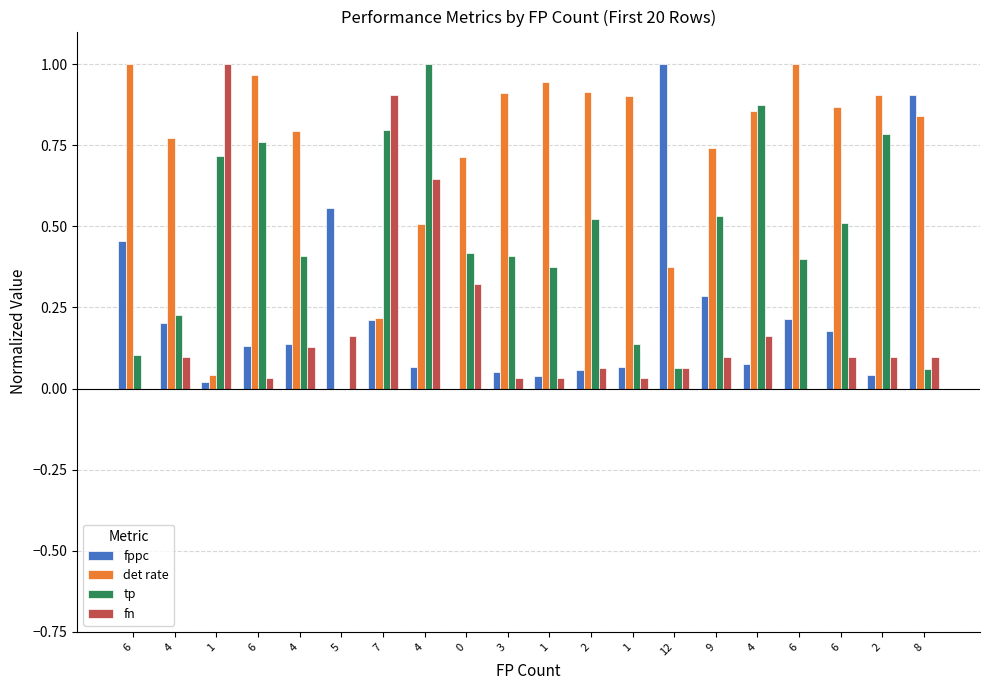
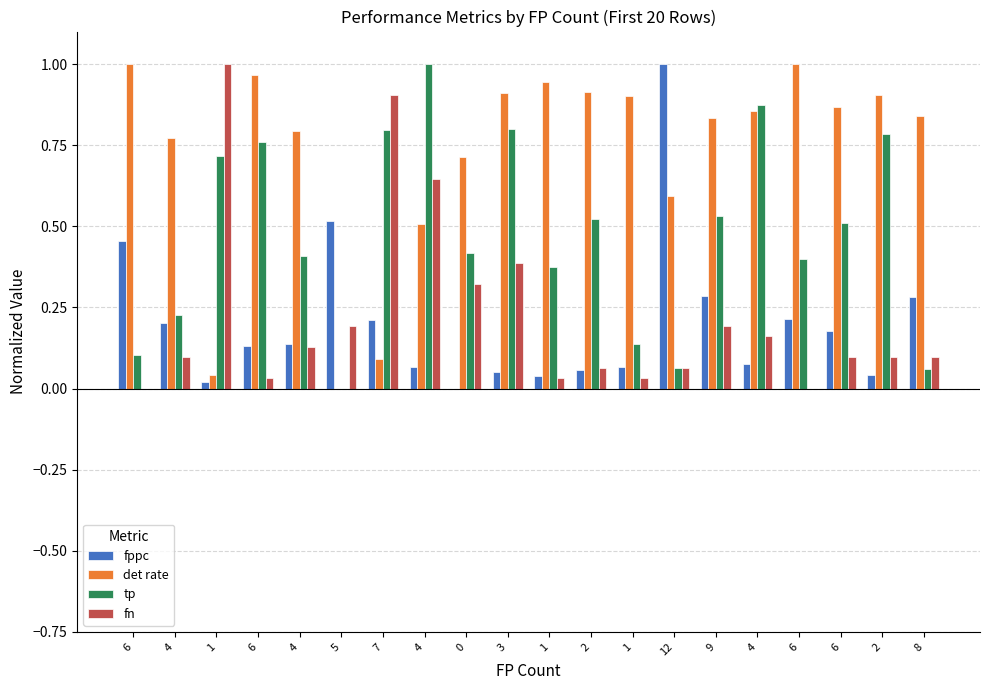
  {
    "fppc": {
-     "5": 0.56,
+     "5": 0.51,
      "7": 0.21,
      "0": 0.00,
      "3": 0.05,
      "12": 1.00,
      "9": 0.29,
-     "8": 0.90
+     "8": 0.28
    },
    "det rate": {
      "5": 0.00,
-     "7": 0.22,
+     "7": 0.09,
      "0": 0.71,
      "3": 0.91,
-     "12": 0.37,
-     "9": 0.74,
+     "12": 0.59,
+     "9": 0.83,
      "8": 0.84
    },
    "tp": {
      "5": 0.00,
      "7": 0.80,
      "0": 0.42,
-     "3": 0.41,
+     "3": 0.80,
      "12": 0.06,
      "9": 0.53,
      "8": 0.06
    },
    "fn": {
-     "5": 0.16,
+     "5": 0.19,
      "7": 0.90,
      "0": 0.32,
-     "3": 0.03,
+     "3": 0.39,
      "12": 0.06,
-     "9": 0.10,
+     "9": 0.19,
      "8": 0.10
    }
  }
